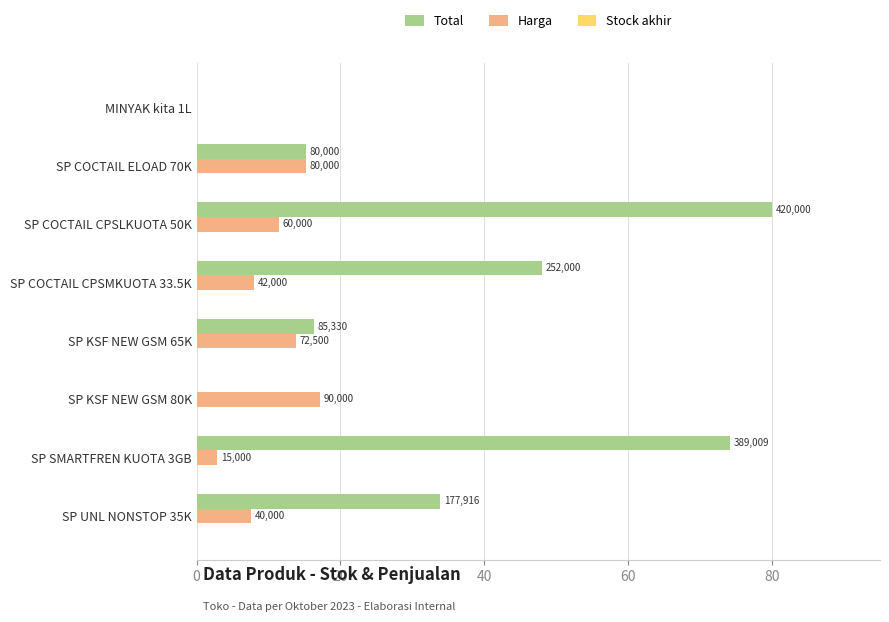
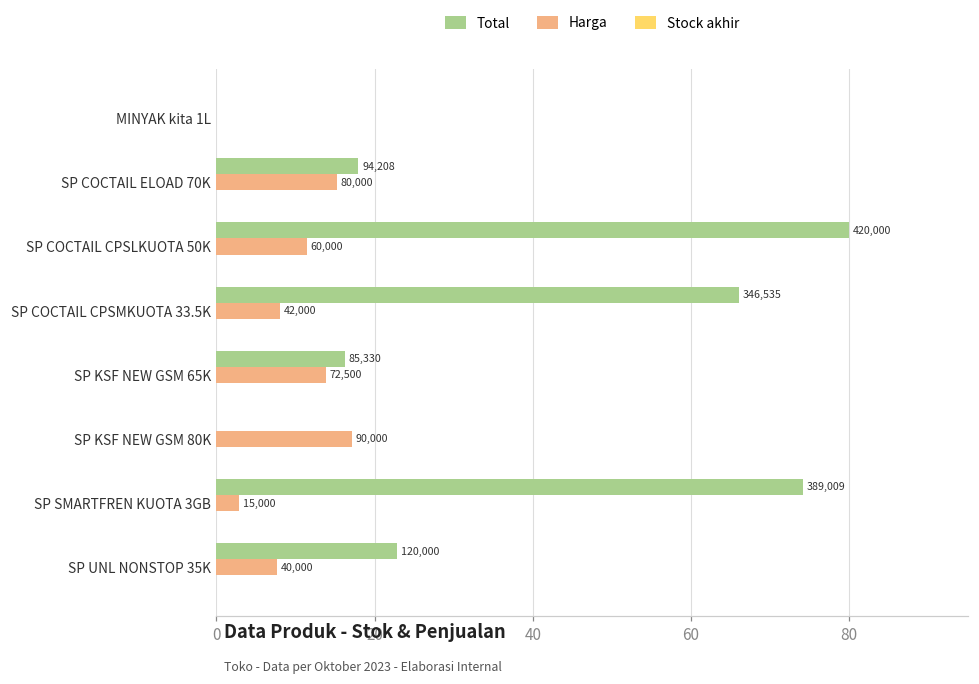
  {
    "Total": {
-     "SP COCTAIL ELOAD 70K": "80,000",
-     "SP COCTAIL CPSMKUOTA 33.5K": "252,000",
-     "SP UNL NONSTOP 35K": "177,916"
+     "SP COCTAIL ELOAD 70K": "94,208",
+     "SP COCTAIL CPSMKUOTA 33.5K": "346,535",
+     "SP UNL NONSTOP 35K": "120,000"
    }
  }
